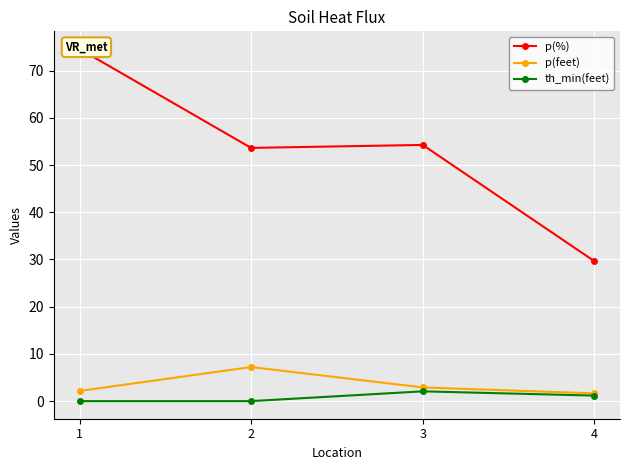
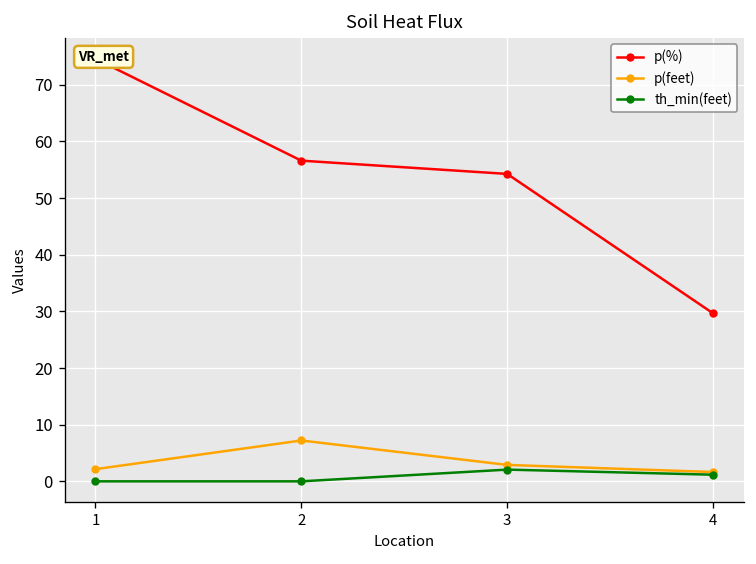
  {
    "p(%)": {
-     "2": 54,
+     "2": 57,
      "3": 54,
      "4": 30
    },
    "p(feet)": {
      "1": 2,
      "2": 7,
      "3": 3
    },
    "th_min(feet)": {
      "1": 0,
      "2": 0,
      "3": 2
    }
  }
